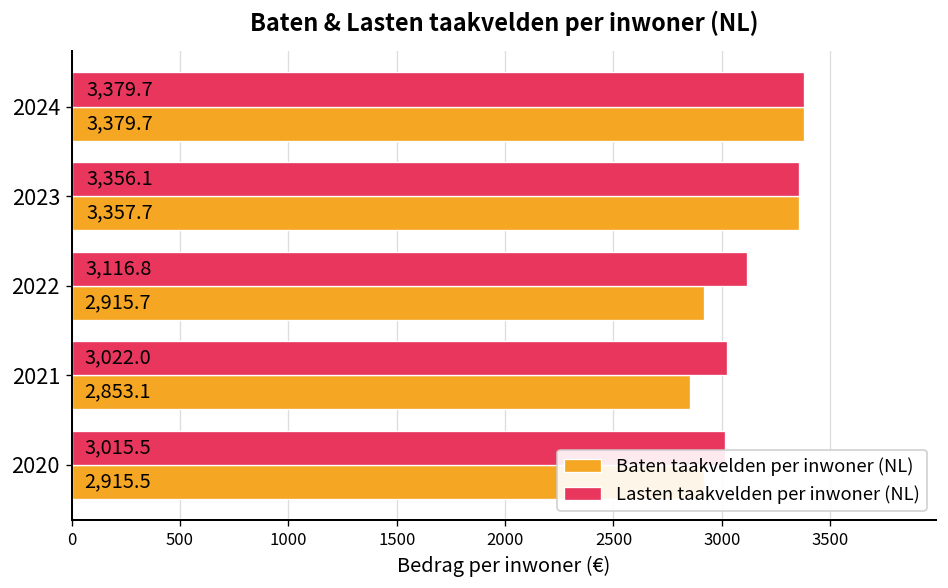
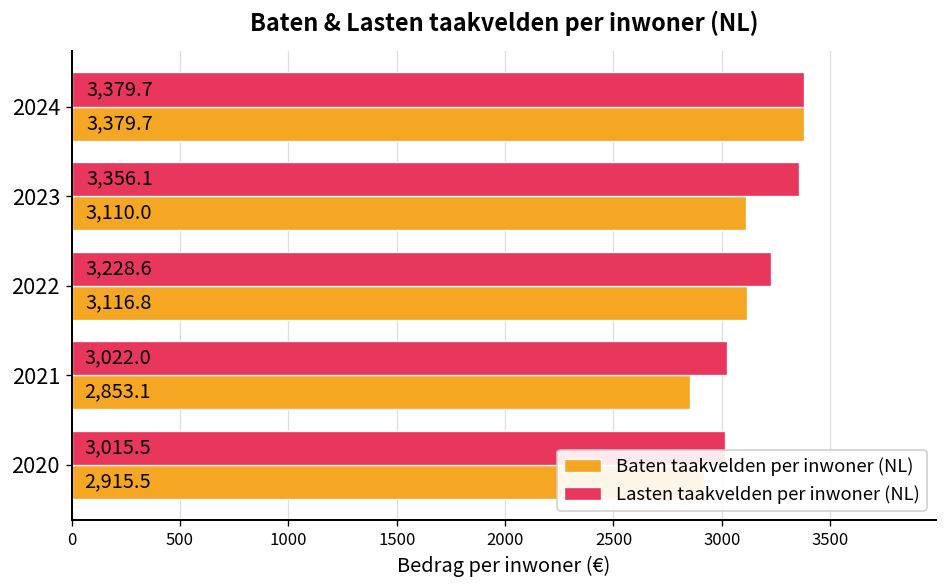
  {
    "Baten taakvelden per inwoner (NL)": {
      "2024": "3,379.7",
-     "2023": "3,357.7",
-     "2022": "2,915.7",
+     "2023": "3,110.0",
+     "2022": "3,116.8",
      "2021": "2,853.1"
    },
    "Lasten taakvelden per inwoner (NL)": {
      "2024": "3,379.7",
      "2023": "3,356.1",
-     "2022": "3,116.8",
+     "2022": "3,228.6",
      "2021": "3,022.0"
    }
  }
